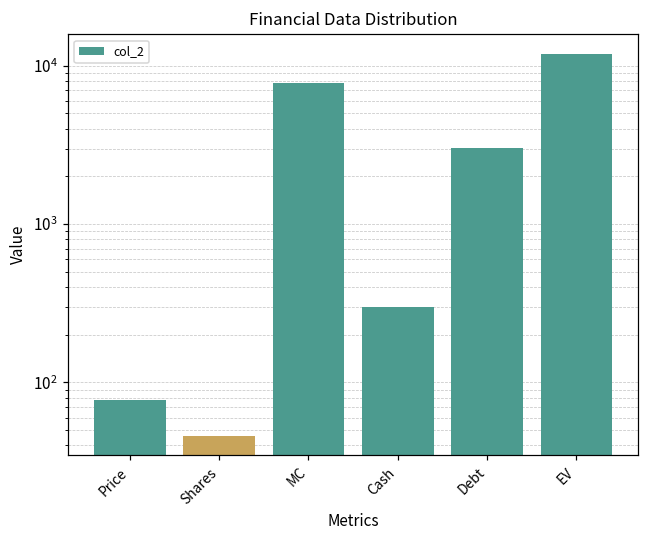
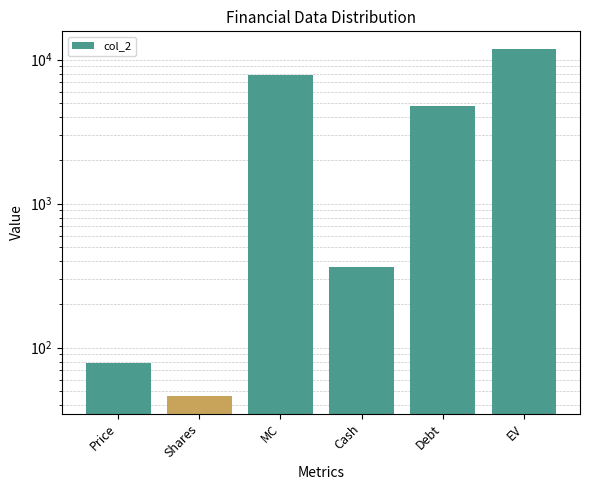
  {
    "Price": 80,
    "Shares": 46,
    "MC": 8000,
-   "Cash": 300,
-   "Debt": 3000,
+   "Cash": 370,
+   "Debt": 4700,
    "EV": 12000
  }
